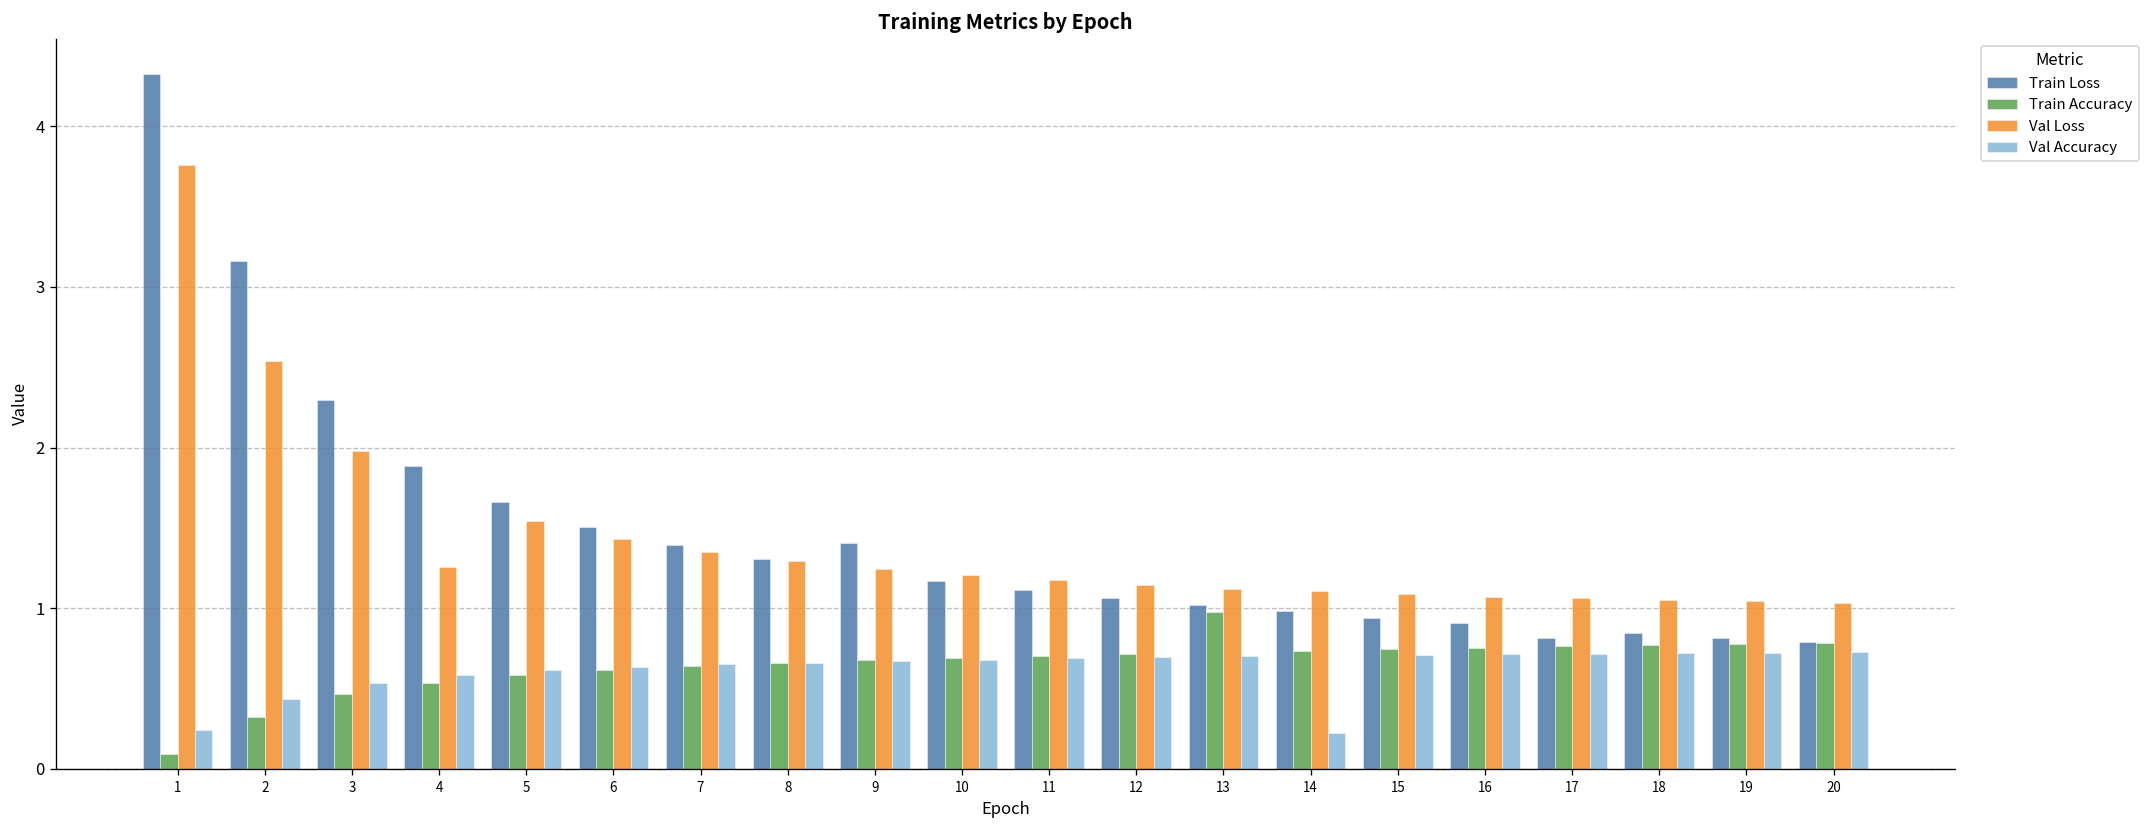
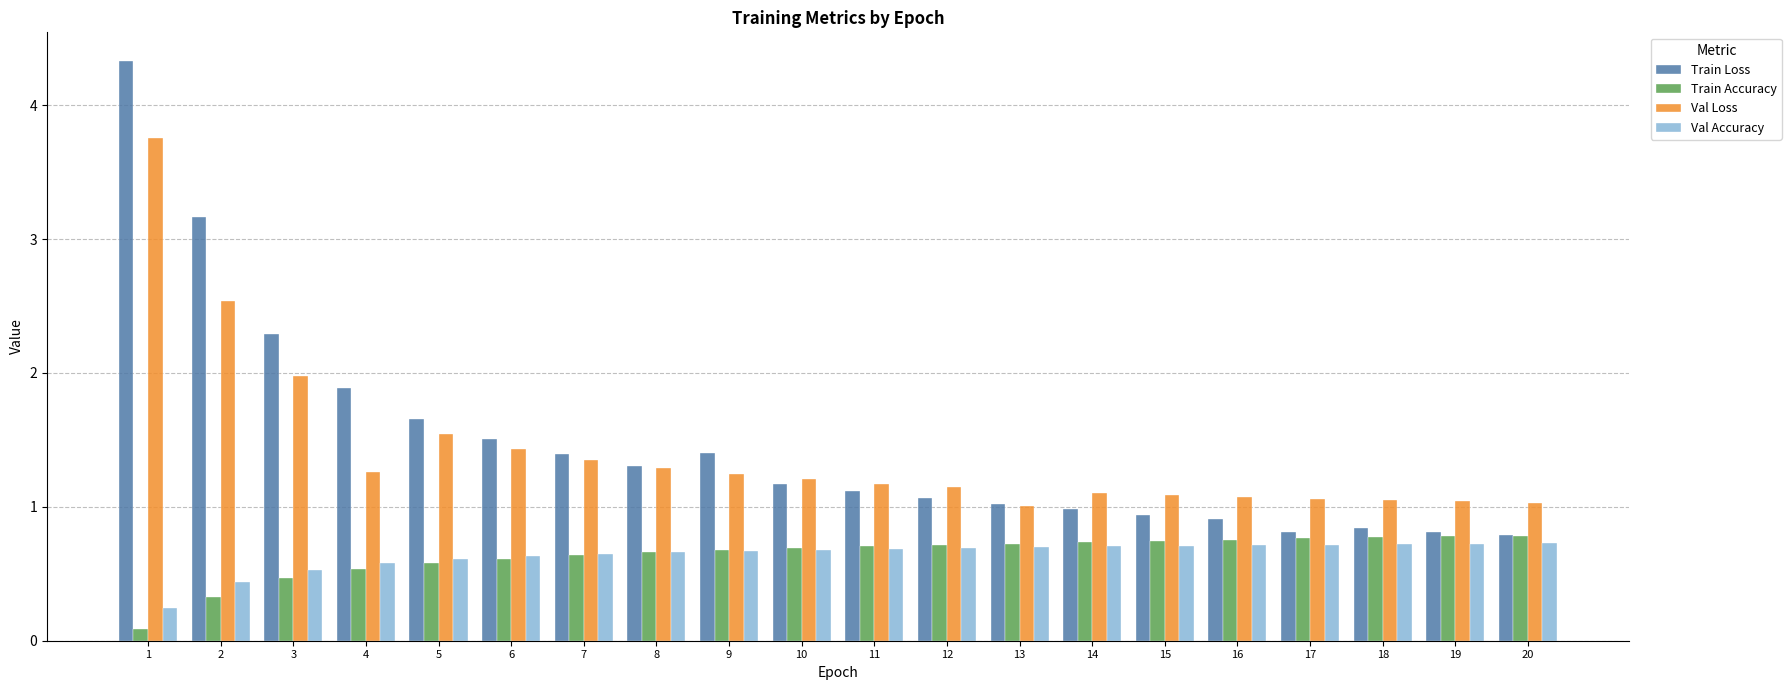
  {
    "Train Loss": {
      "1": 4.33,
      "2": 3.16,
      "3": 2.29,
      "4": 1.89,
      "5": 1.66,
      "6": 1.51,
      "7": 1.39,
      "8": 1.30,
      "9": 1.40,
      "10": 1.17,
      "11": 1.12,
      "12": 1.06,
      "13": 1.02,
      "14": 0.98,
      "15": 0.94,
      "16": 0.91,
      "17": 0.81,
      "18": 0.84,
      "19": 0.81,
      "20": 0.79
    },
    "Train Accuracy": {
      "1": 0.09,
      "2": 0.33,
      "3": 0.47,
      "4": 0.54,
      "5": 0.58,
      "6": 0.61,
      "7": 0.64,
      "8": 0.66,
      "9": 0.68,
      "10": 0.69,
      "11": 0.70,
      "12": 0.72,
-     "13": 0.98,
+     "13": 0.73,
      "14": 0.74,
      "15": 0.75,
      "16": 0.76,
      "17": 0.76,
      "18": 0.77,
      "19": 0.78,
      "20": 0.79
    },
    "Val Loss": {
      "1": 3.76,
      "2": 2.54,
      "3": 1.98,
      "4": 1.26,
      "5": 1.54,
      "6": 1.43,
      "7": 1.35,
      "8": 1.29,
      "9": 1.25,
      "10": 1.21,
      "11": 1.17,
      "12": 1.15,
-     "13": 1.12,
+     "13": 1.01,
      "14": 1.10,
      "15": 1.09,
      "16": 1.07,
      "17": 1.06,
      "18": 1.05,
      "19": 1.04,
      "20": 1.03
    },
    "Val Accuracy": {
      "1": 0.24,
      "2": 0.44,
      "3": 0.53,
      "4": 0.58,
      "5": 0.61,
      "6": 0.63,
      "7": 0.65,
      "8": 0.66,
      "9": 0.67,
      "10": 0.68,
      "11": 0.69,
      "12": 0.69,
      "13": 0.70,
-     "14": 0.23,
+     "14": 0.71,
      "15": 0.71,
      "16": 0.71,
      "17": 0.72,
      "18": 0.72,
      "19": 0.72,
      "20": 0.73
    }
  }
